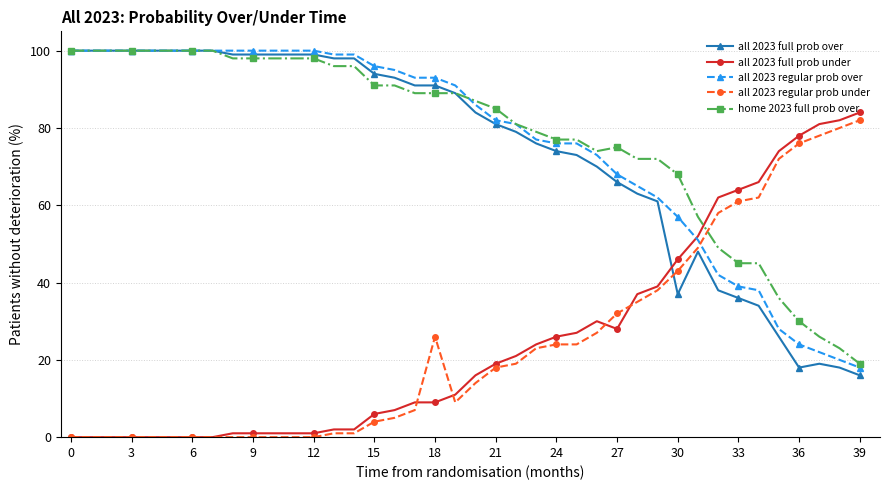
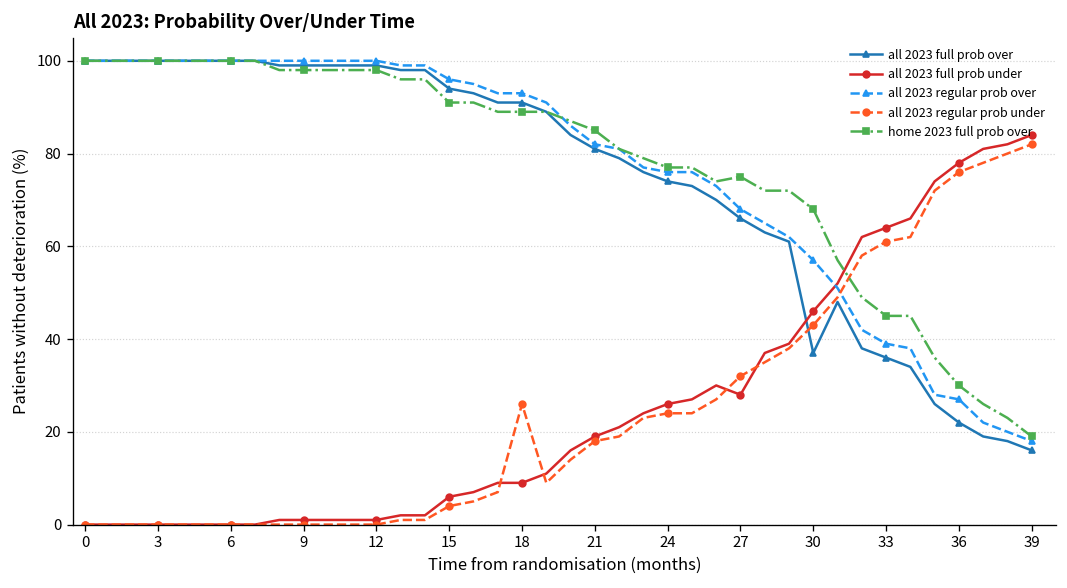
  {
    "all 2023 full prob over": {
      "9": 99,
      "12": 99,
      "15": 94,
      "18": 91,
      "21": 81,
      "24": 74,
      "27": 66,
      "30": 37,
      "33": 36,
-     "36": 18,
+     "36": 22,
      "39": 16
    },
    "all 2023 full prob under": {
      "9": 1,
      "12": 1,
      "15": 6,
      "18": 9,
      "21": 19,
      "24": 26,
      "27": 28,
      "30": 46,
      "33": 64,
      "36": 78,
      "39": 84
    },
    "all 2023 regular prob over": {
      "9": 100,
      "12": 100,
      "15": 96,
      "18": 93,
      "21": 82,
      "24": 76,
      "27": 68,
      "30": 57,
      "33": 39,
-     "36": 24,
+     "36": 27,
      "39": 18
    },
    "all 2023 regular prob under": {
      "9": 0,
      "12": 0,
      "15": 4,
      "18": 26,
      "21": 18,
      "24": 24,
      "27": 32,
      "30": 43,
      "33": 61,
      "36": 76,
      "39": 82
    },
    "home 2023 full prob over": {
      "9": 98,
      "12": 98,
      "15": 91,
      "18": 89,
      "21": 85,
      "24": 77,
      "27": 75,
      "30": 68,
      "33": 45,
      "36": 30,
      "39": 19
    }
  }
